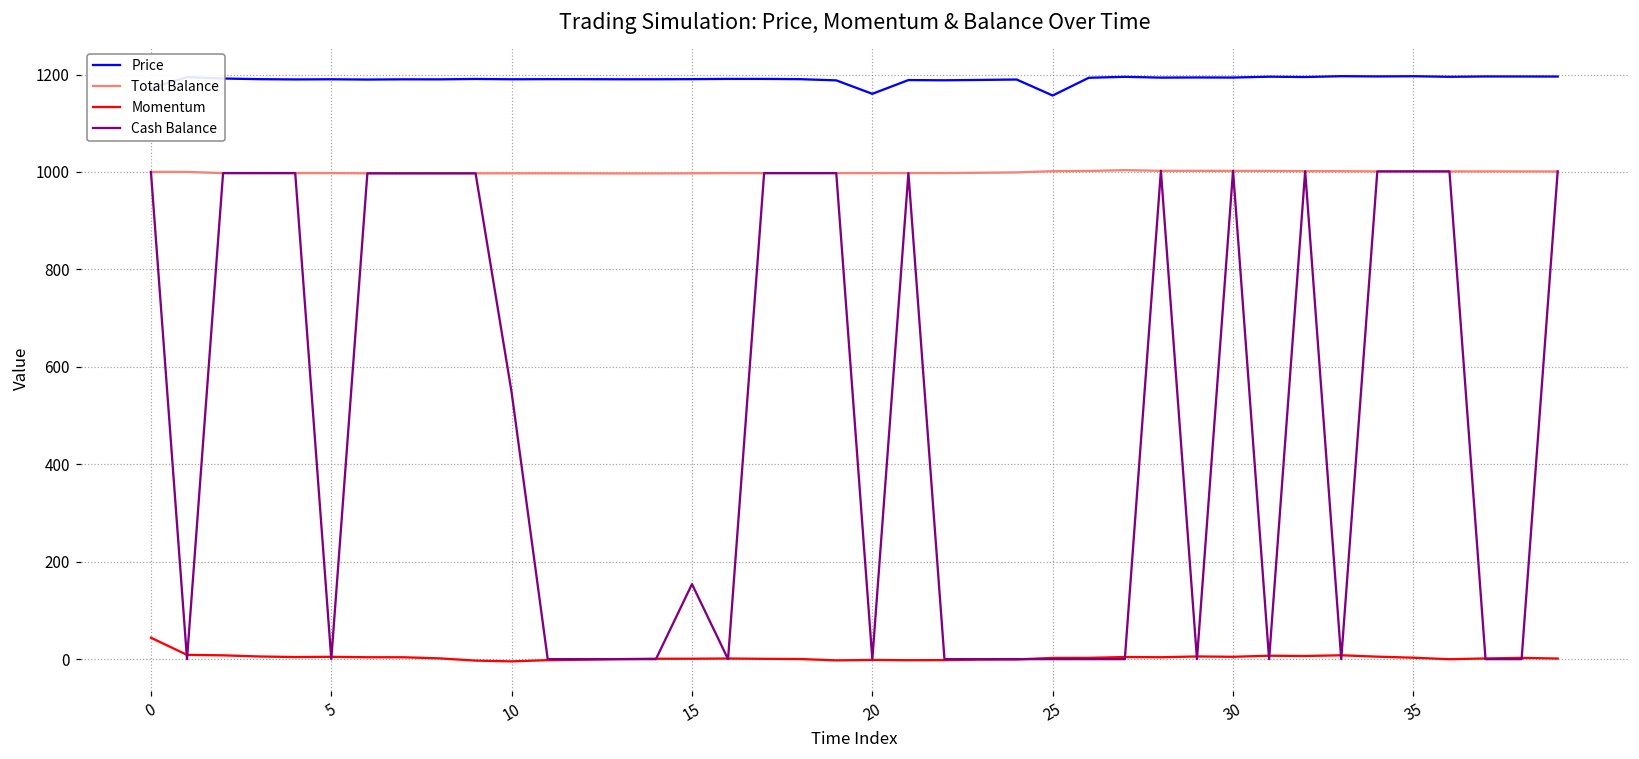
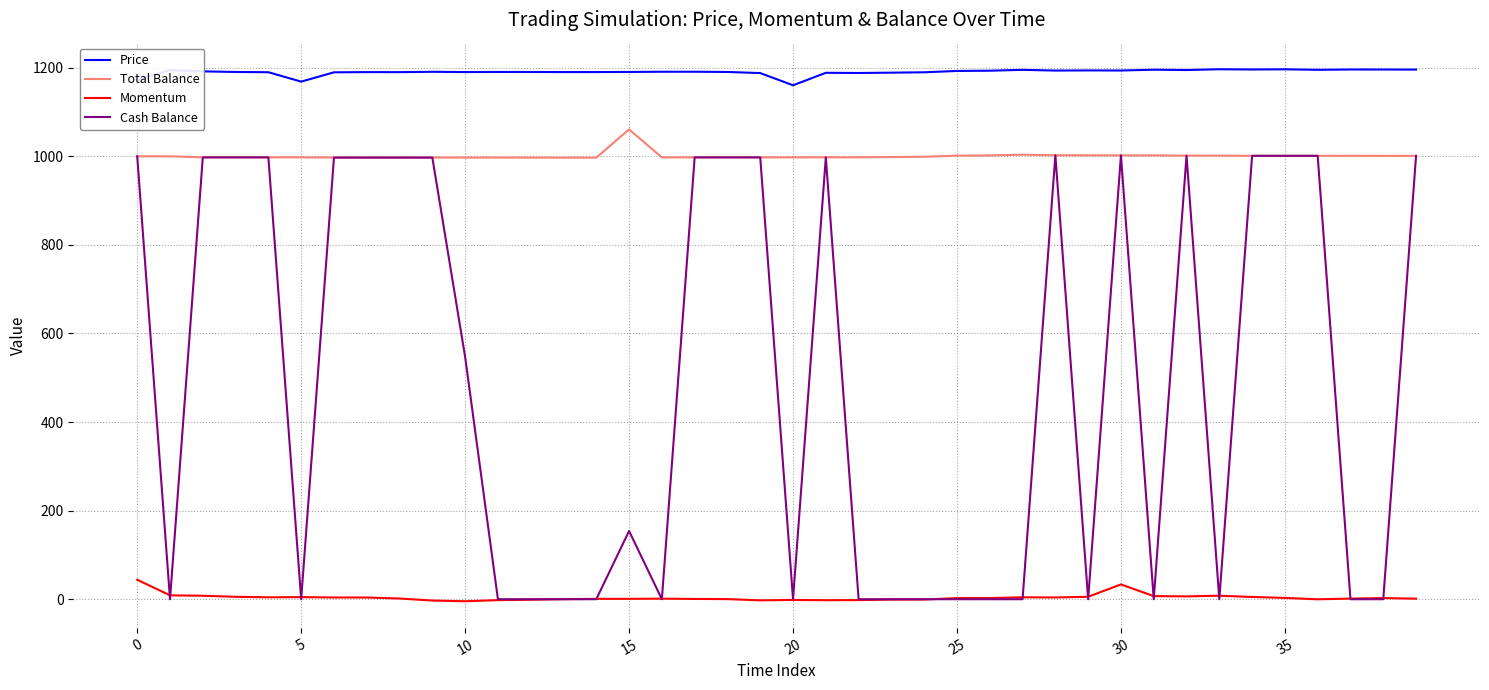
  {
    "Price": {
-     "5": 1190,
+     "5": 1170,
      "10": 1190,
      "15": 1190,
      "20": 1160,
-     "25": 1160,
+     "25": 1190,
      "30": 1190,
      "35": 1200
    },
    "Total Balance": {
      "5": 1000,
      "10": 1000,
-     "15": 1000,
+     "15": 1060,
      "20": 1000,
      "25": 1000
    },
    "Momentum": {
      "0": 40,
      "10": 0,
      "15": 0,
-     "30": 0,
+     "30": 30,
      "35": 0
    },
    "Cash Balance": {
      "10": 550,
      "15": 150
    }
  }
